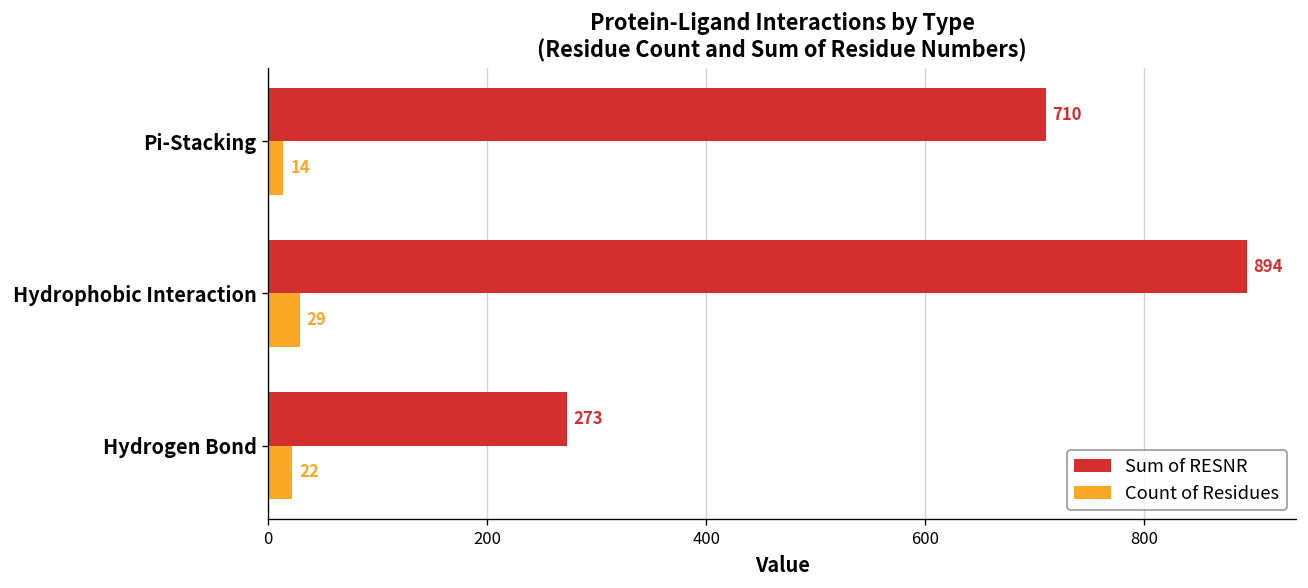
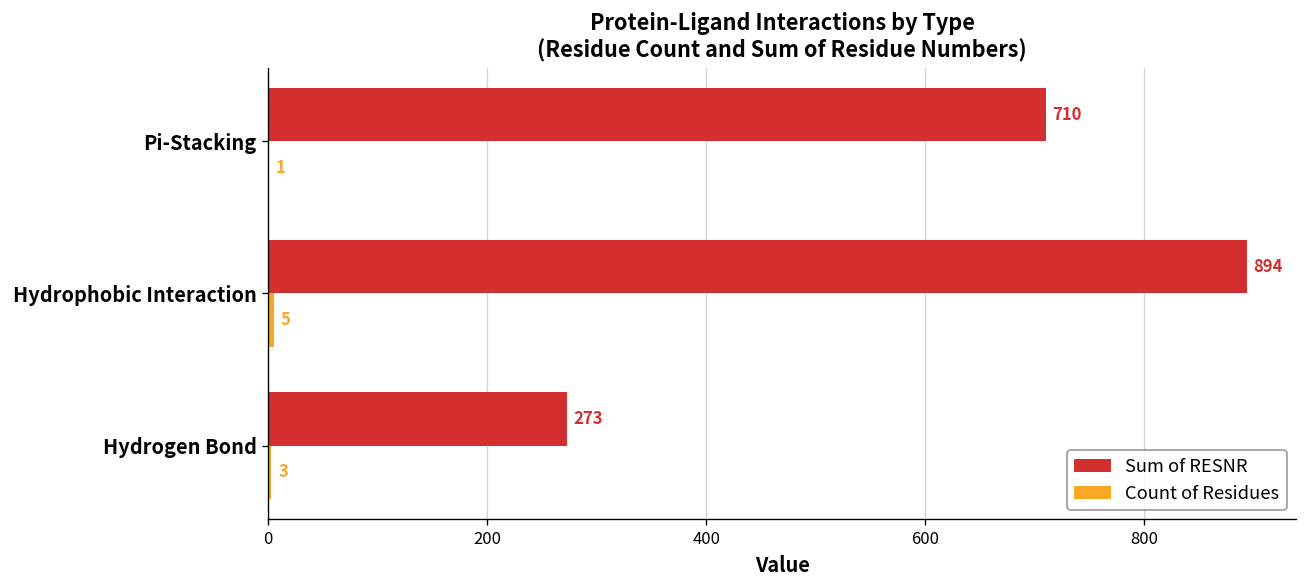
  {
    "Sum of RESNR": {
      "Pi-Stacking": 710,
      "Hydrophobic Interaction": 894,
      "Hydrogen Bond": 273
    },
    "Count of Residues": {
-     "Pi-Stacking": 14,
-     "Hydrophobic Interaction": 29,
-     "Hydrogen Bond": 22
+     "Pi-Stacking": 1,
+     "Hydrophobic Interaction": 5,
+     "Hydrogen Bond": 3
    }
  }
